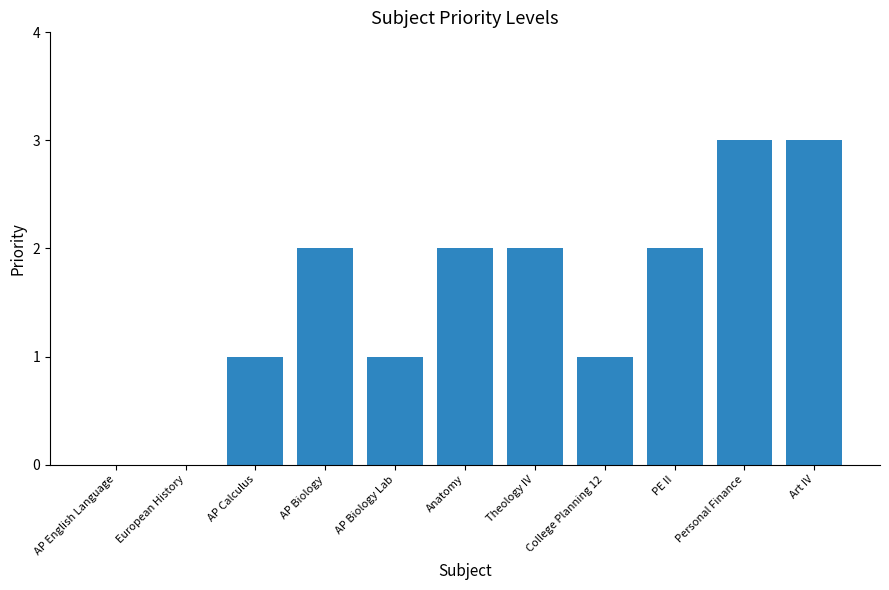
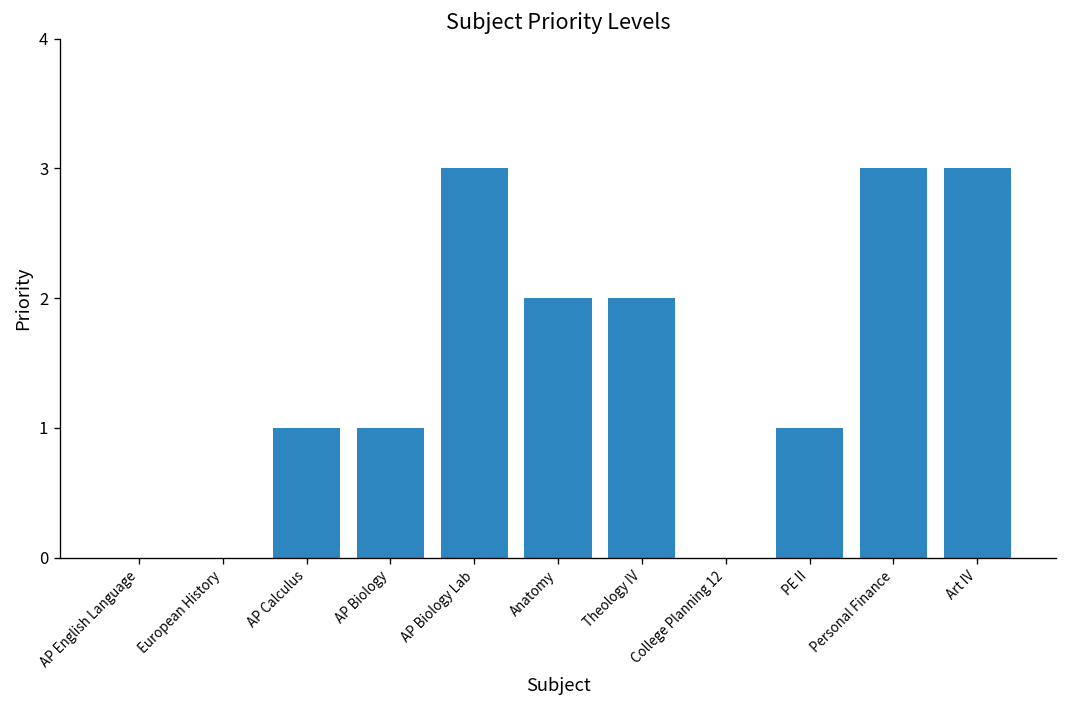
  {
    "AP English Language": 0,
    "European History": 0,
    "AP Calculus": 1,
-   "AP Biology": 2,
-   "AP Biology Lab": 1,
+   "AP Biology": 1,
+   "AP Biology Lab": 3,
    "Anatomy": 2,
    "Theology IV": 2,
-   "College Planning 12": 1,
-   "PE II": 2,
+   "College Planning 12": 0,
+   "PE II": 1,
    "Personal Finance": 3,
    "Art IV": 3
  }
